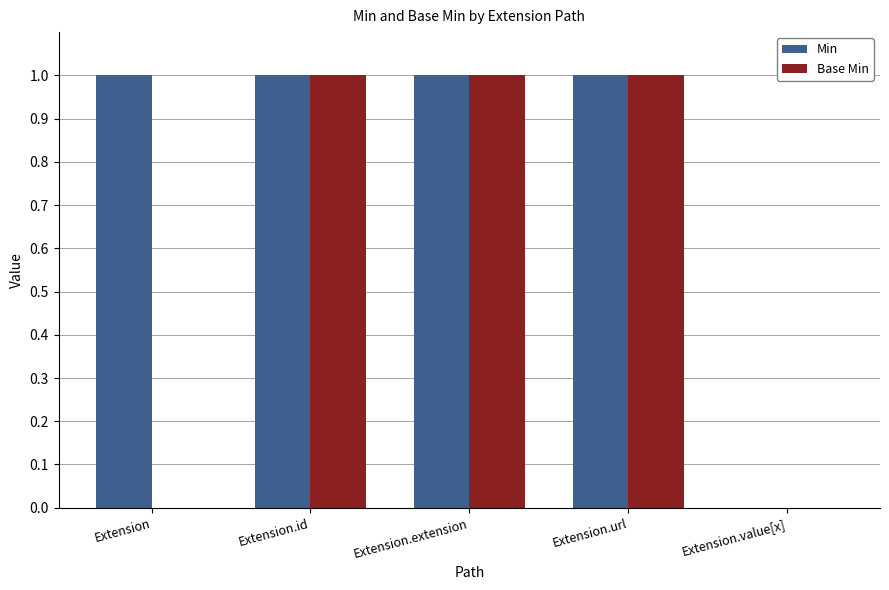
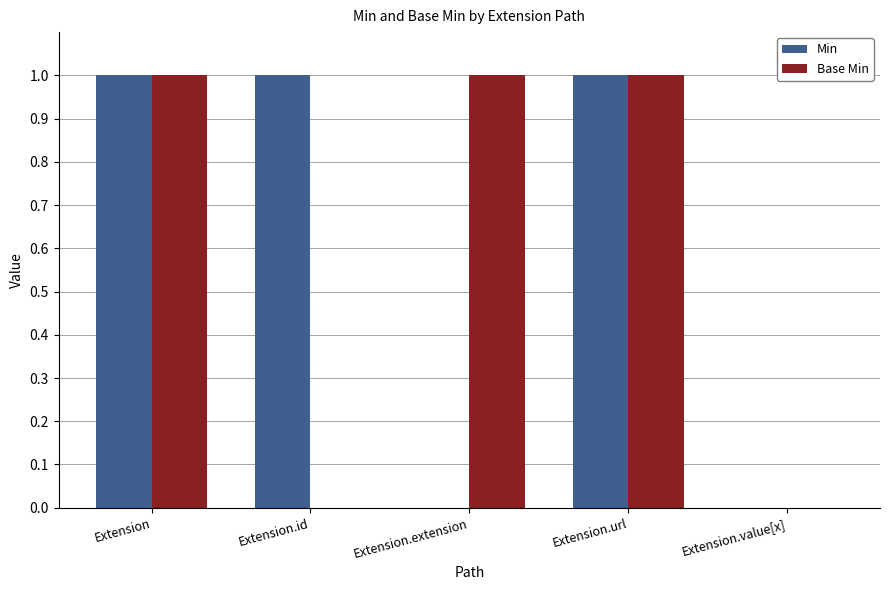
  {
    "Min": {
      "Extension": 1,
      "Extension.id": 1,
-     "Extension.extension": 1,
+     "Extension.extension": 0,
      "Extension.url": 1,
      "Extension.value[x]": 0
    },
    "Base Min": {
-     "Extension": 0,
-     "Extension.id": 1,
+     "Extension": 1,
+     "Extension.id": 0,
      "Extension.extension": 1,
      "Extension.url": 1,
      "Extension.value[x]": 0
    }
  }
